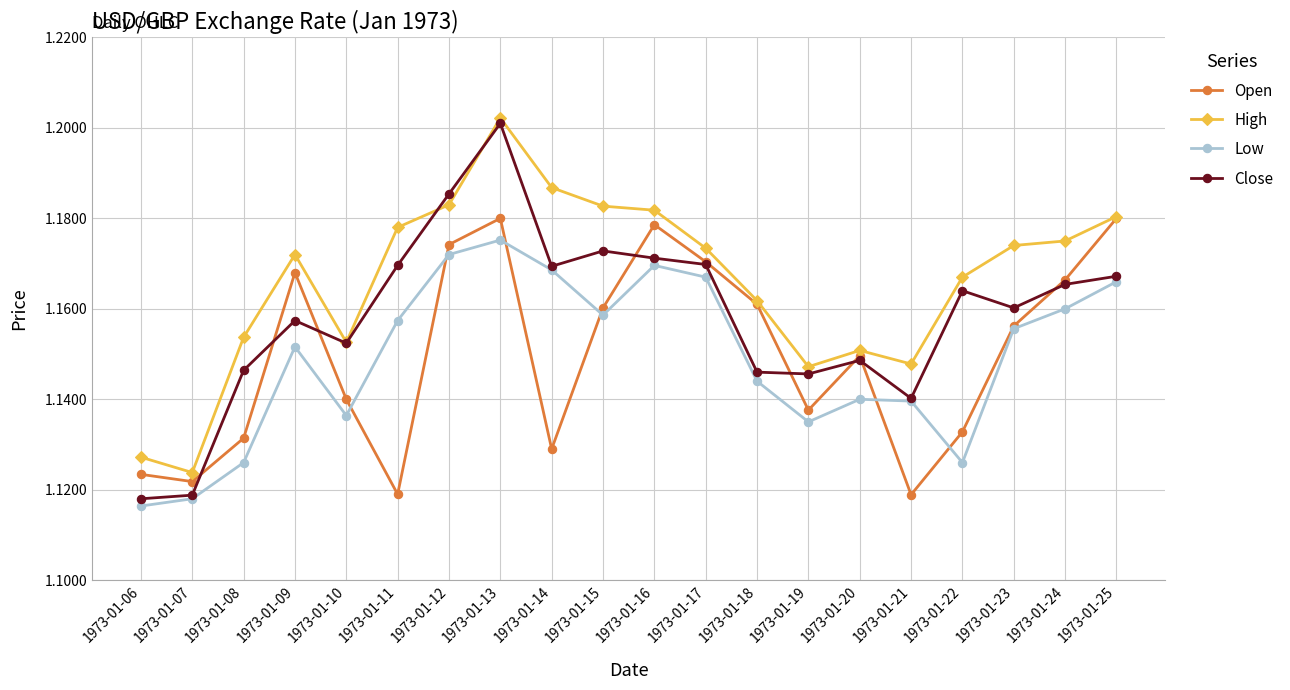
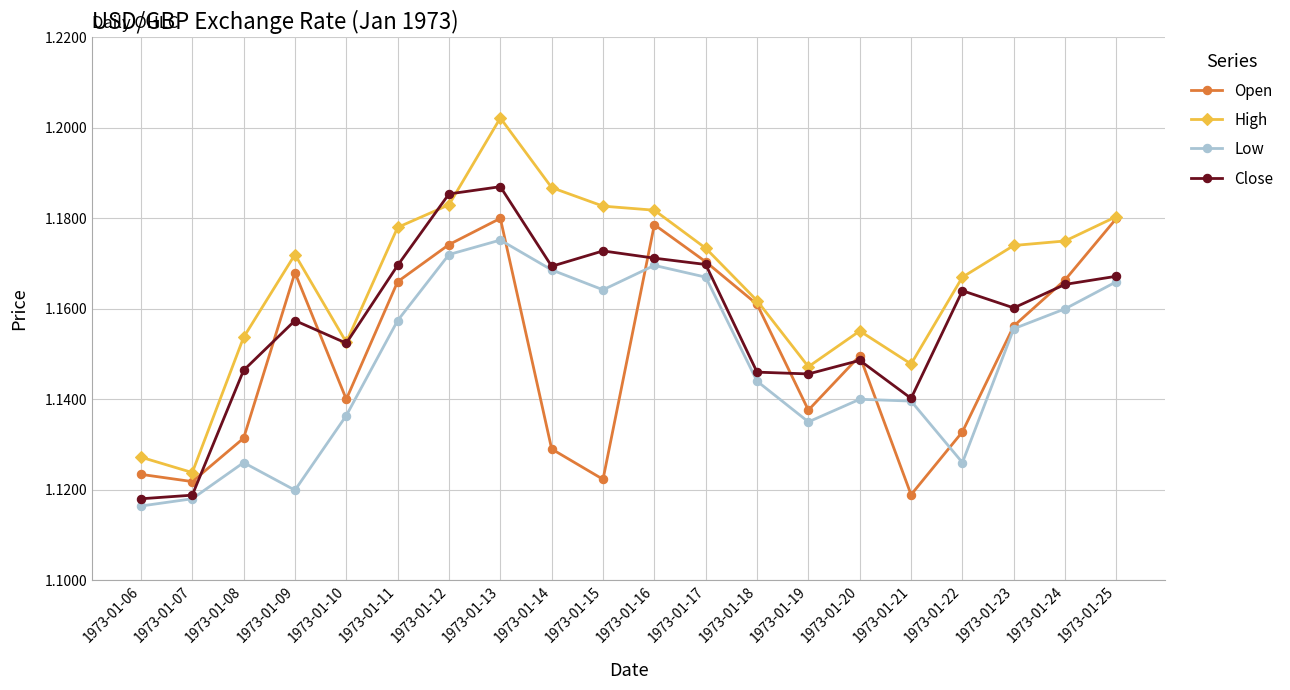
  {
    "Open": {
      "1973-01-06": 1.123,
      "1973-01-07": 1.122,
      "1973-01-08": 1.131,
      "1973-01-09": 1.168,
      "1973-01-10": 1.140,
-     "1973-01-11": 1.119,
+     "1973-01-11": 1.166,
      "1973-01-12": 1.174,
      "1973-01-13": 1.180,
      "1973-01-14": 1.129,
-     "1973-01-15": 1.160,
+     "1973-01-15": 1.122,
      "1973-01-16": 1.179,
      "1973-01-17": 1.170,
      "1973-01-18": 1.161,
      "1973-01-19": 1.138,
      "1973-01-20": 1.150,
      "1973-01-21": 1.119,
      "1973-01-22": 1.133,
      "1973-01-23": 1.156,
      "1973-01-24": 1.166
    },
    "High": {
      "1973-01-06": 1.127,
      "1973-01-07": 1.124,
      "1973-01-08": 1.154,
      "1973-01-09": 1.172,
      "1973-01-11": 1.178,
      "1973-01-12": 1.183,
      "1973-01-13": 1.202,
      "1973-01-14": 1.187,
      "1973-01-15": 1.183,
      "1973-01-16": 1.182,
      "1973-01-17": 1.173,
      "1973-01-18": 1.162,
      "1973-01-19": 1.147,
-     "1973-01-20": 1.151,
+     "1973-01-20": 1.155,
      "1973-01-21": 1.148,
      "1973-01-22": 1.167,
      "1973-01-23": 1.174,
      "1973-01-24": 1.175
    },
    "Low": {
      "1973-01-06": 1.116,
      "1973-01-07": 1.118,
      "1973-01-08": 1.126,
-     "1973-01-09": 1.152,
+     "1973-01-09": 1.120,
      "1973-01-10": 1.136,
      "1973-01-11": 1.157,
      "1973-01-12": 1.172,
      "1973-01-13": 1.175,
      "1973-01-14": 1.169,
-     "1973-01-15": 1.159,
+     "1973-01-15": 1.164,
      "1973-01-16": 1.170,
      "1973-01-17": 1.167,
      "1973-01-18": 1.144,
      "1973-01-19": 1.135,
      "1973-01-20": 1.140,
      "1973-01-21": 1.140,
      "1973-01-22": 1.126,
      "1973-01-23": 1.156,
      "1973-01-24": 1.160,
      "1973-01-25": 1.166
    },
    "Close": {
      "1973-01-06": 1.118,
      "1973-01-07": 1.119,
      "1973-01-08": 1.146,
      "1973-01-09": 1.157,
      "1973-01-11": 1.170,
      "1973-01-12": 1.185,
-     "1973-01-13": 1.201,
+     "1973-01-13": 1.187,
      "1973-01-14": 1.169,
      "1973-01-15": 1.173,
      "1973-01-16": 1.171,
      "1973-01-17": 1.170,
      "1973-01-18": 1.146,
      "1973-01-19": 1.146,
      "1973-01-20": 1.149,
      "1973-01-21": 1.140,
      "1973-01-22": 1.164,
      "1973-01-23": 1.160,
      "1973-01-24": 1.165,
      "1973-01-25": 1.167
    }
  }
